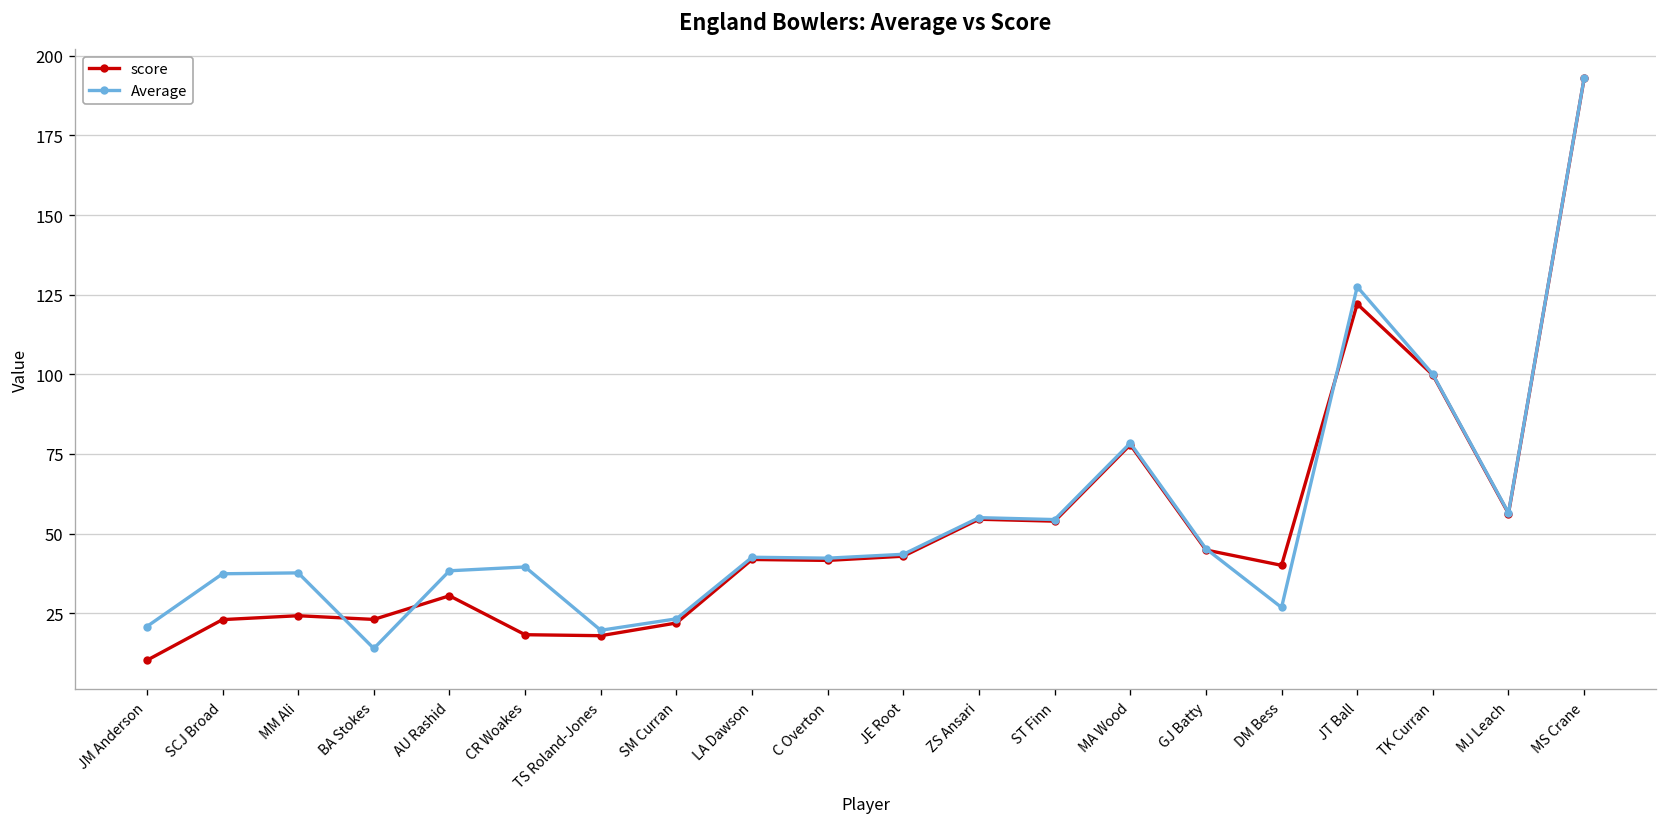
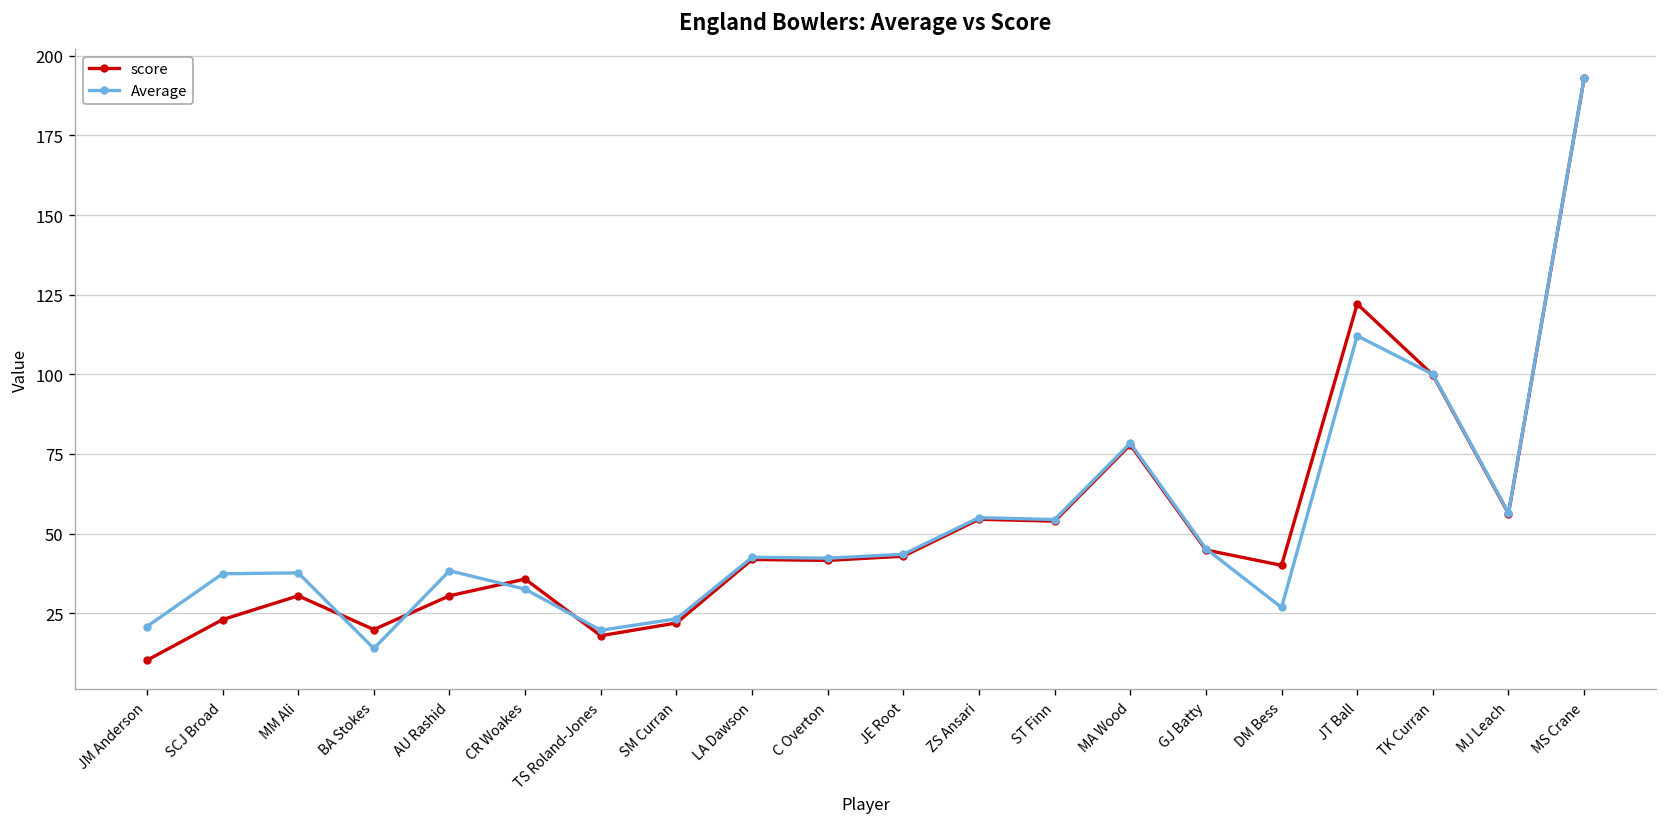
  {
    "score": {
      "JM Anderson": 10,
      "SCJ Broad": 23,
-     "MM Ali": 24,
-     "BA Stokes": 23,
+     "MM Ali": 30,
+     "BA Stokes": 20,
      "AU Rashid": 30,
-     "CR Woakes": 18,
+     "CR Woakes": 36,
      "TS Roland-Jones": 18,
      "SM Curran": 22,
      "DM Bess": 40,
      "JT Ball": 122
    },
    "Average": {
      "JM Anderson": 21,
      "SCJ Broad": 37,
      "MM Ali": 38,
      "BA Stokes": 14,
      "AU Rashid": 38,
-     "CR Woakes": 40,
+     "CR Woakes": 33,
      "TS Roland-Jones": 20,
      "SM Curran": 23,
      "DM Bess": 27,
-     "JT Ball": 128
+     "JT Ball": 112
    }
  }
